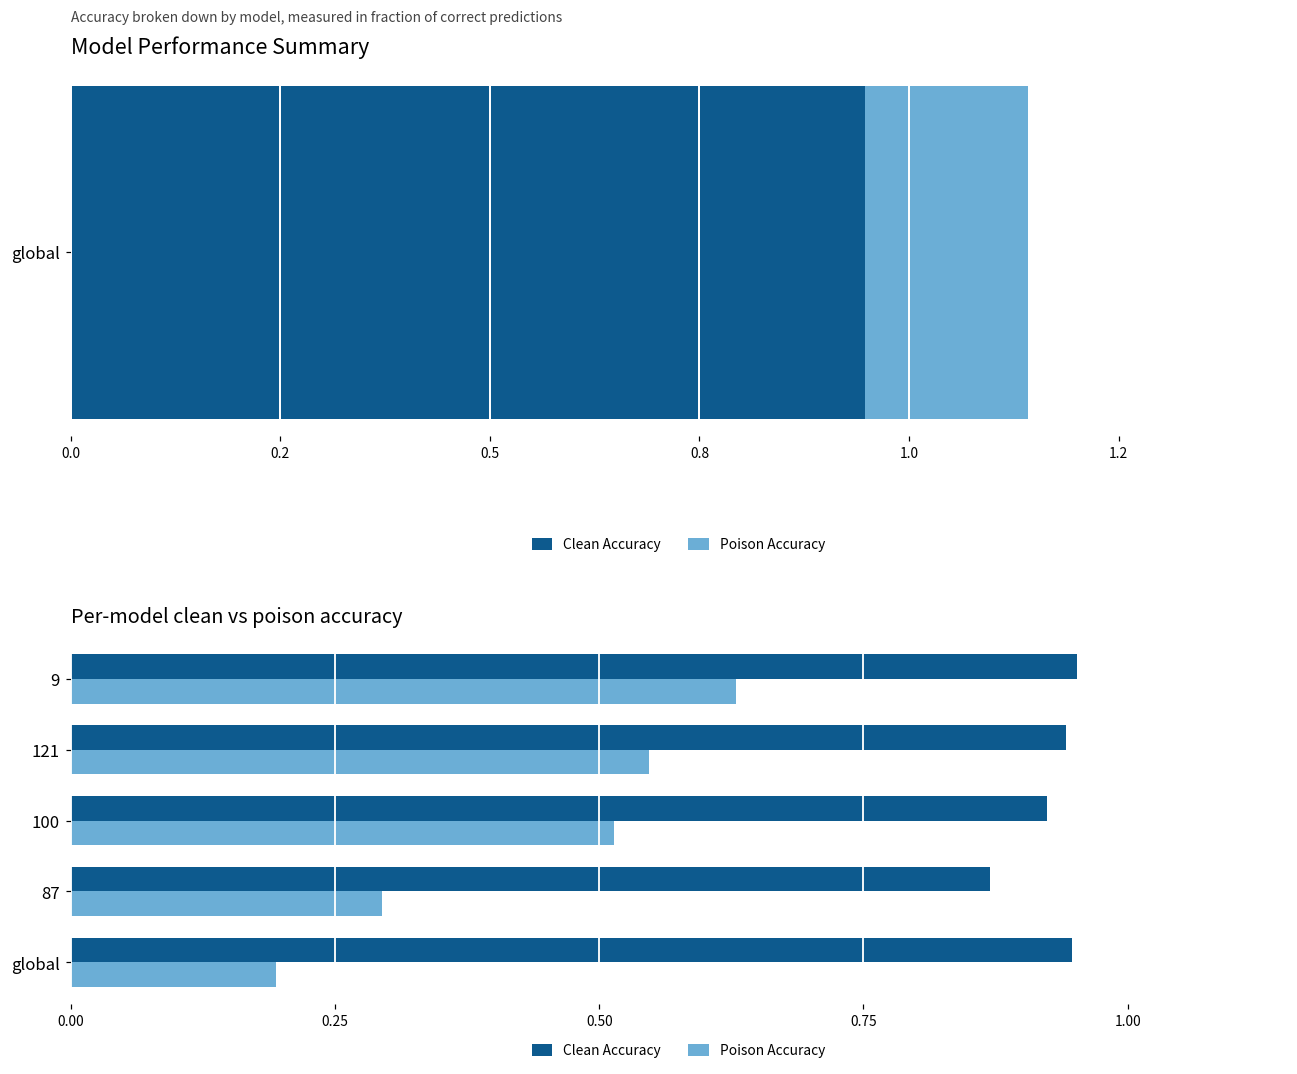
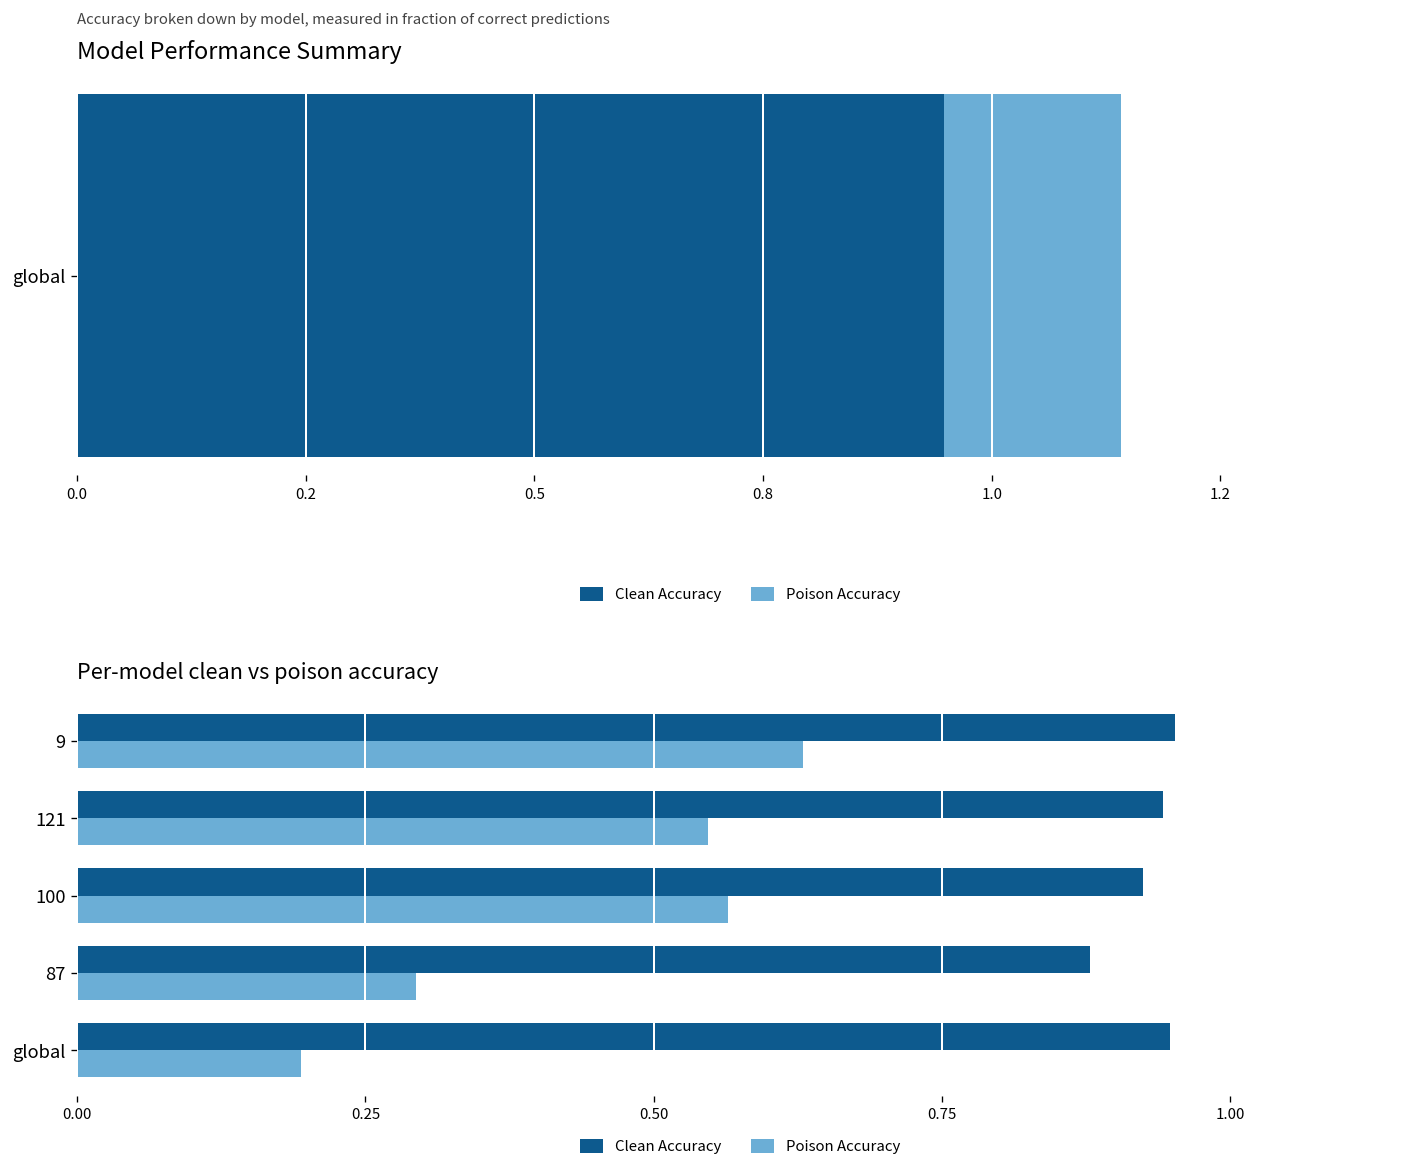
  {
    "Per-model clean vs poison accuracy": {
      "Clean Accuracy": {
        "9": 0.95,
        "121": 0.94,
        "100": 0.92,
-       "87": 0.87,
+       "87": 0.88,
        "global": 0.95
      },
      "Poison Accuracy": {
        "9": 0.63,
        "121": 0.55,
-       "100": 0.51,
+       "100": 0.56,
        "87": 0.29,
        "global": 0.19
      }
    }
  }
